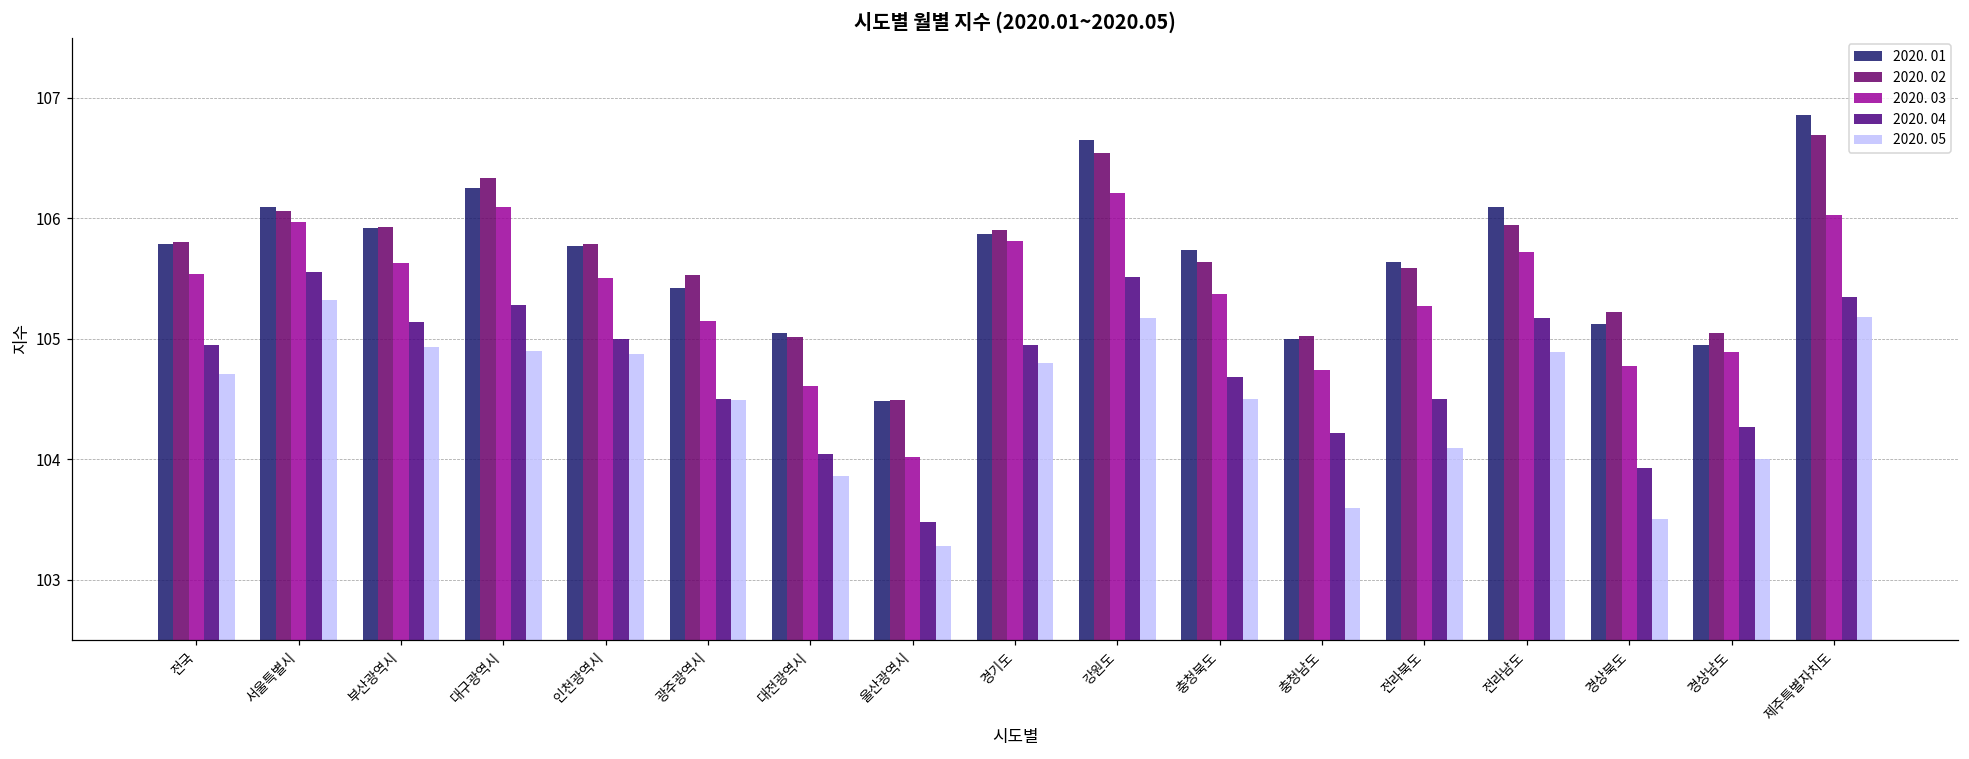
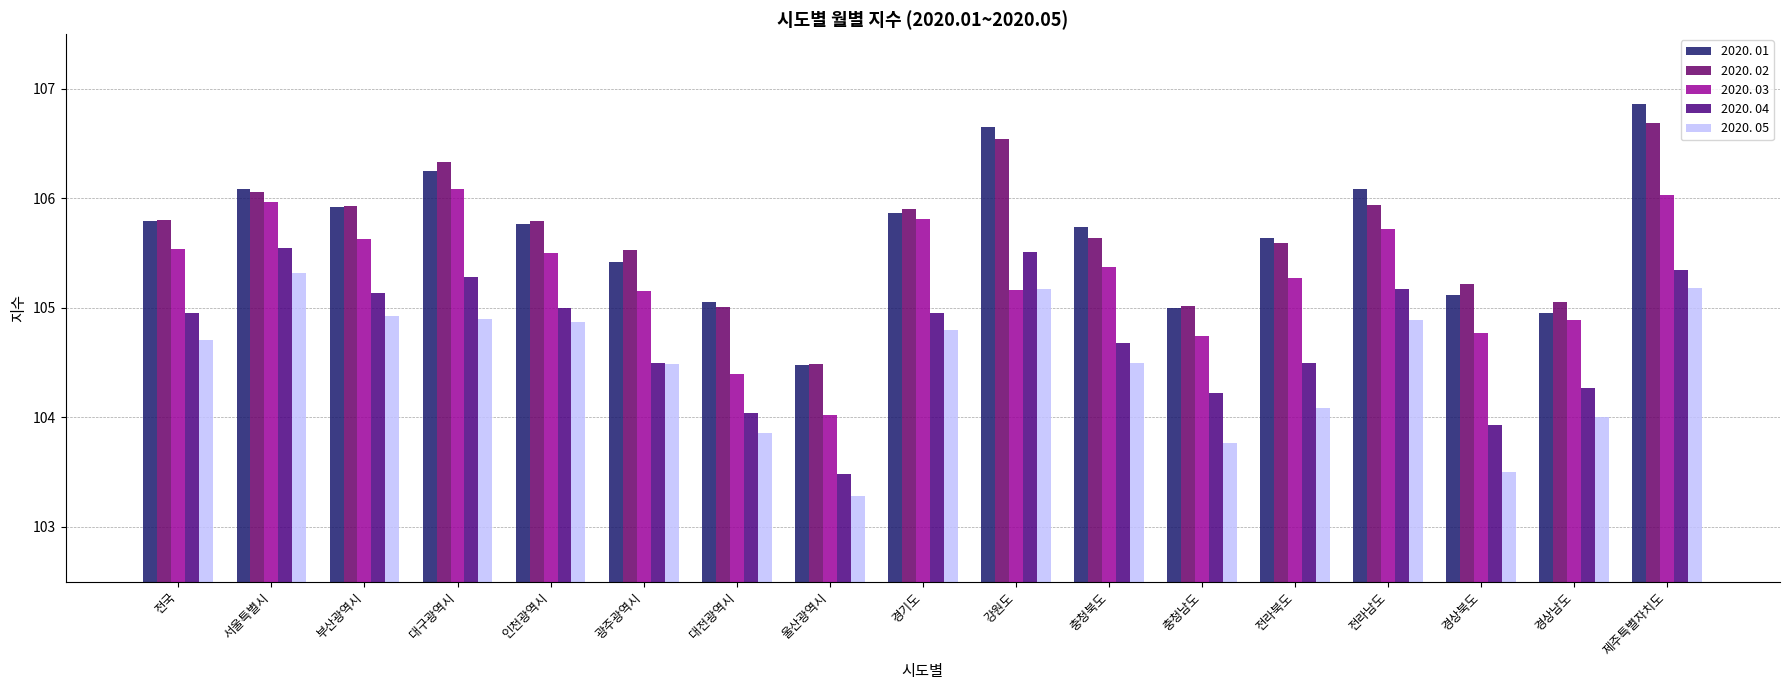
  {
    "2020. 03": {
      "전국": 105.54,
      "서울특별시": 105.97,
      "부산광역시": 105.63,
      "대구광역시": 106.09,
      "인천광역시": 105.50,
      "광주광역시": 105.15,
-     "대전광역시": 104.61,
+     "대전광역시": 104.40,
      "울산광역시": 104.02,
      "경기도": 105.81,
-     "강원도": 106.21,
+     "강원도": 105.16,
      "충청북도": 105.37,
      "충청남도": 104.74,
      "전라북도": 105.27,
      "전라남도": 105.72,
      "경상북도": 104.77,
      "경상남도": 104.89,
      "제주특별자치도": 106.03
    },
    "2020. 05": {
      "전국": 104.71,
      "서울특별시": 105.32,
      "부산광역시": 104.93,
      "대구광역시": 104.90,
      "인천광역시": 104.87,
      "광주광역시": 104.49,
      "대전광역시": 103.86,
      "울산광역시": 103.28,
      "경기도": 104.80,
      "강원도": 105.17,
      "충청북도": 104.50,
-     "충청남도": 103.59,
+     "충청남도": 103.77,
      "전라북도": 104.09,
      "전라남도": 104.89,
      "경상북도": 103.50,
      "경상남도": 104.00,
      "제주특별자치도": 105.18
    }
  }
